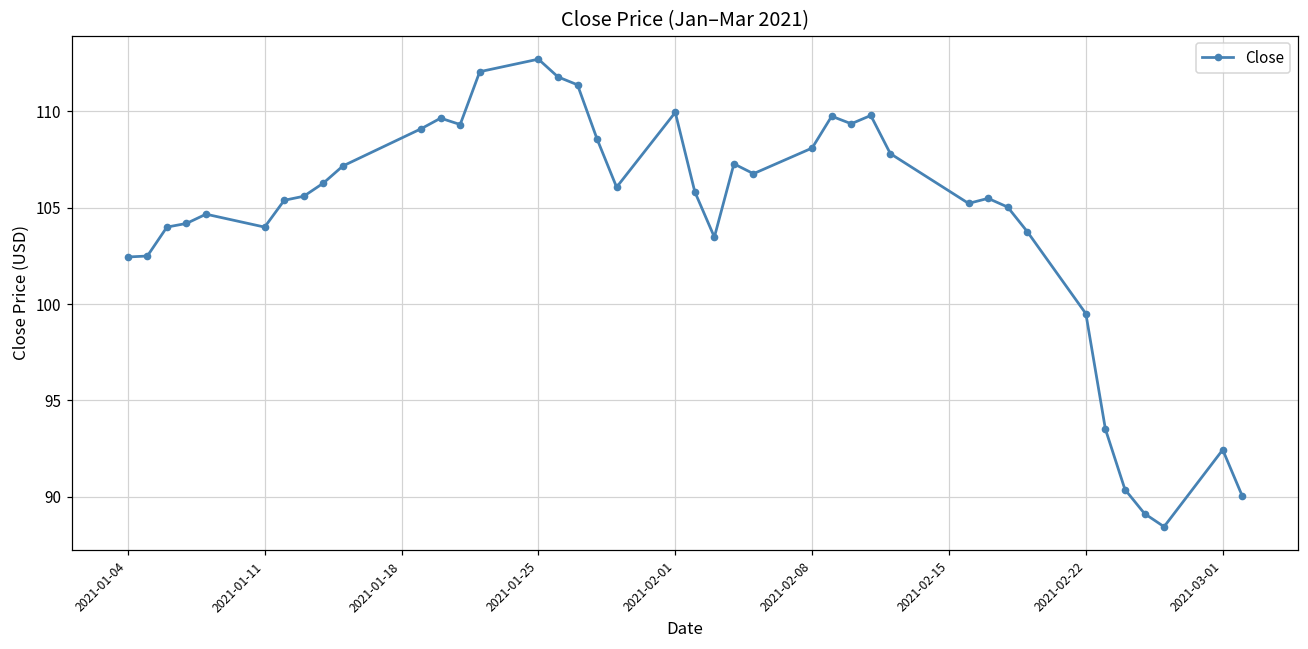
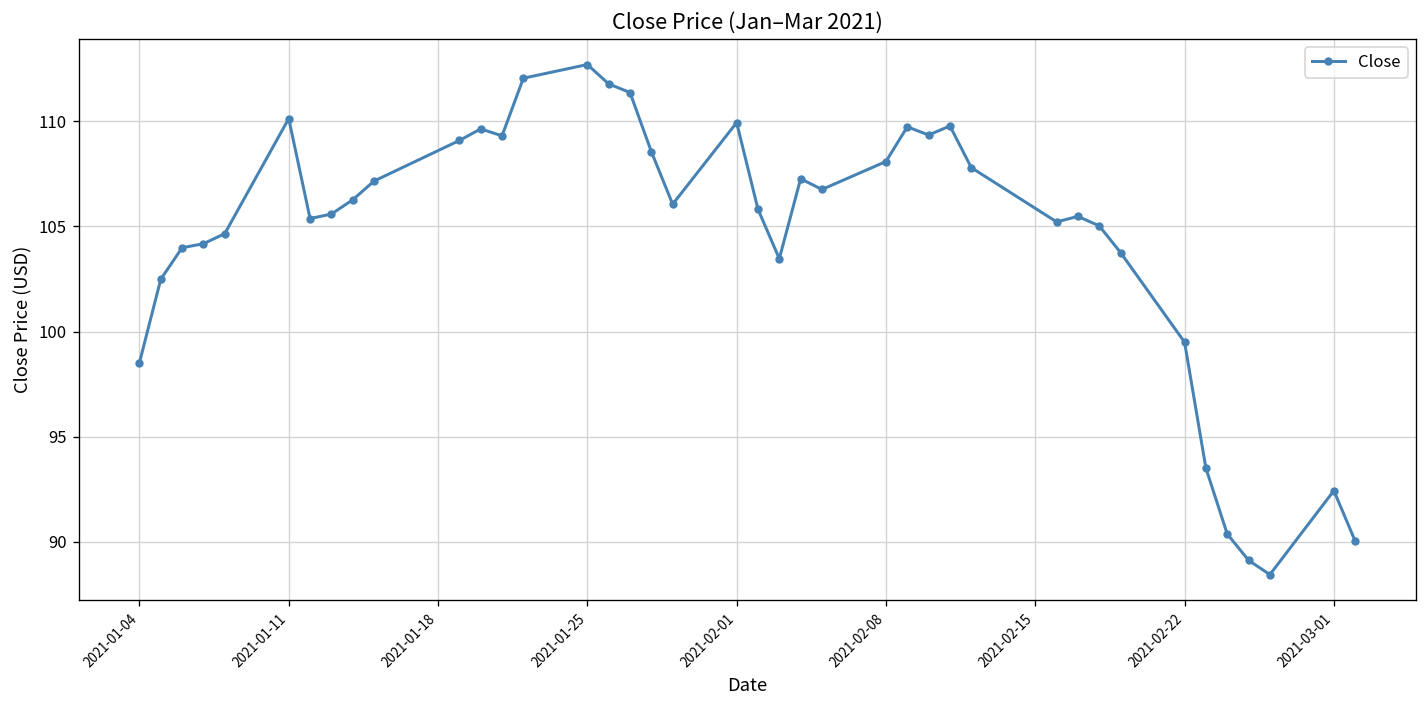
  {
-   "2021-01-04": 102.4,
-   "2021-01-11": 104.0,
+   "2021-01-04": 98.5,
+   "2021-01-11": 110.1,
    "2021-01-25": 112.7,
    "2021-02-01": 109.9,
    "2021-02-08": 108.1,
    "2021-02-22": 99.5,
    "2021-03-01": 92.4
  }
